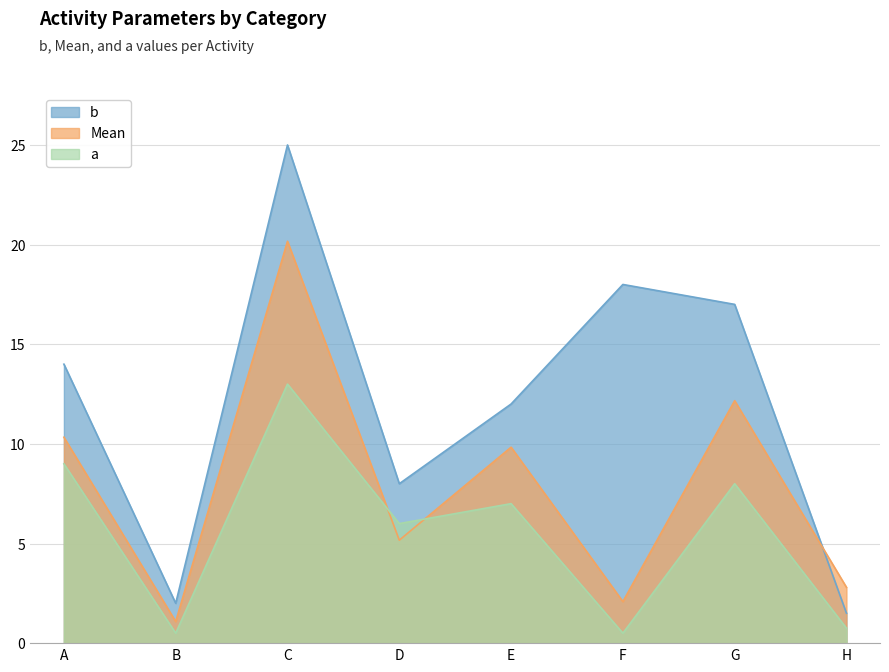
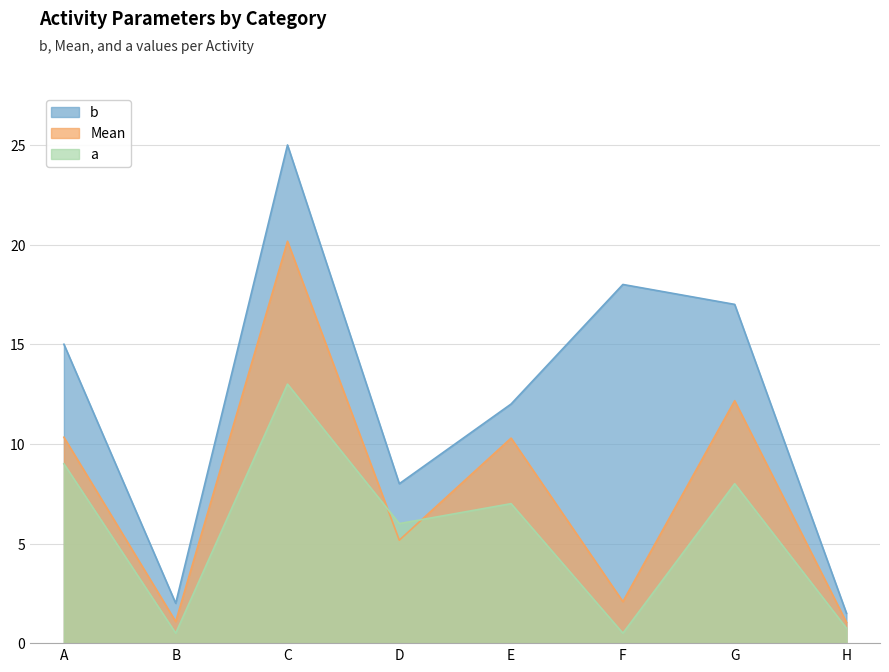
  {
    "b": {
-     "A": 14,
+     "A": 15,
      "B": 2,
      "C": 25,
      "D": 8,
      "E": 12,
      "F": 18,
      "G": 17,
      "H": 1.5
    },
    "Mean": {
      "A": 10.3,
      "B": 1.1,
      "C": 20.2,
      "D": 5.2,
-     "E": 9.8,
+     "E": 10.3,
      "F": 2.1,
      "G": 12.2,
-     "H": 2.8
+     "H": 1.0
    },
    "a": {
      "A": 9.0,
      "B": 0.5,
      "C": 13.0,
      "D": 6.0,
      "E": 7.0,
      "F": 0.5,
      "G": 8.0,
      "H": 0.8
    }
  }
